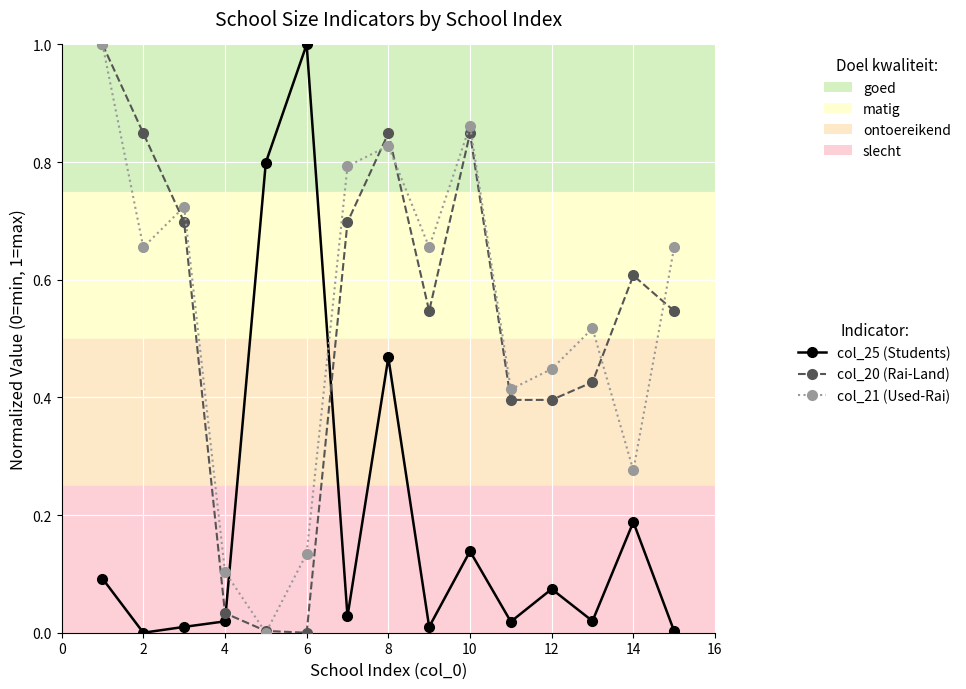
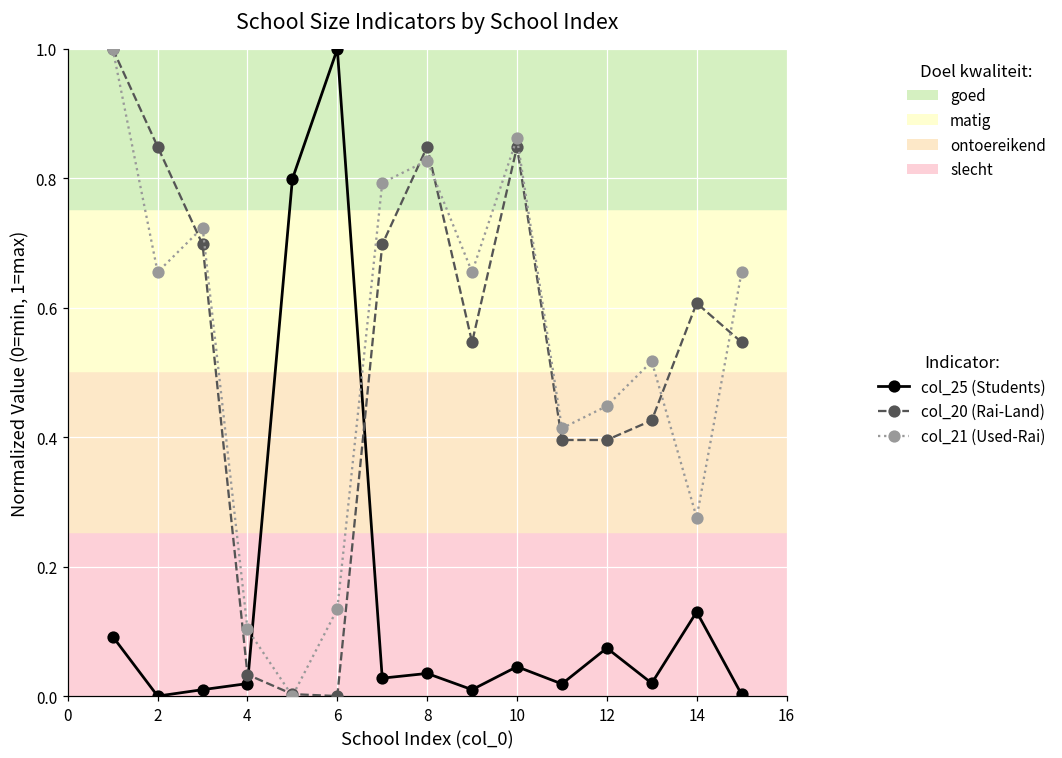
  {
    "col_25 (Students)": {
      "2": 0.00,
      "4": 0.02,
      "6": 1.00,
-     "8": 0.47,
-     "10": 0.14,
+     "8": 0.04,
+     "10": 0.05,
      "12": 0.07,
-     "14": 0.19
+     "14": 0.13
    },
    "col_20 (Rai-Land)": {
      "2": 0.85,
      "4": 0.03,
      "6": 0.00,
      "8": 0.85,
      "10": 0.85,
      "12": 0.40,
      "14": 0.61
    },
    "col_21 (Used-Rai)": {
      "2": 0.66,
      "4": 0.10,
      "6": 0.13,
      "8": 0.83,
      "10": 0.86,
      "12": 0.45,
      "14": 0.28
    }
  }
